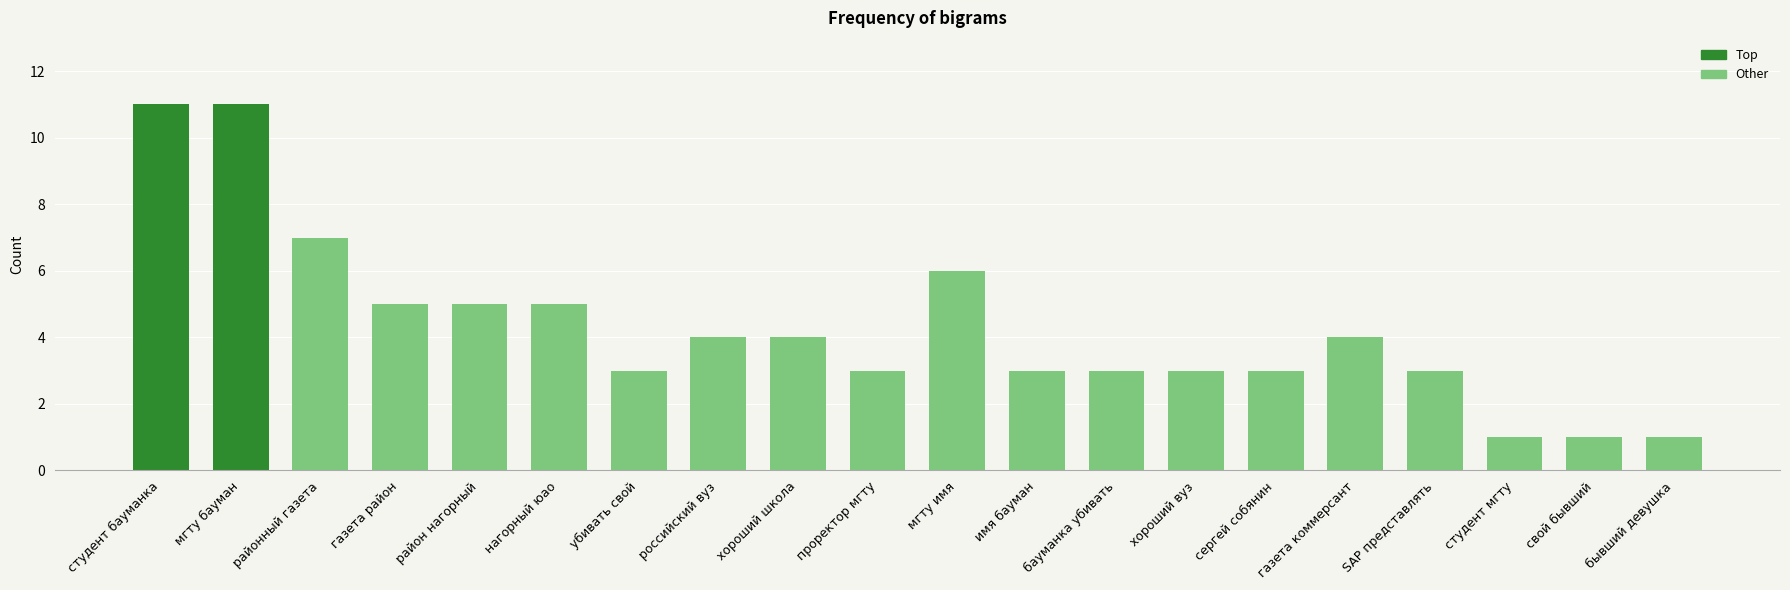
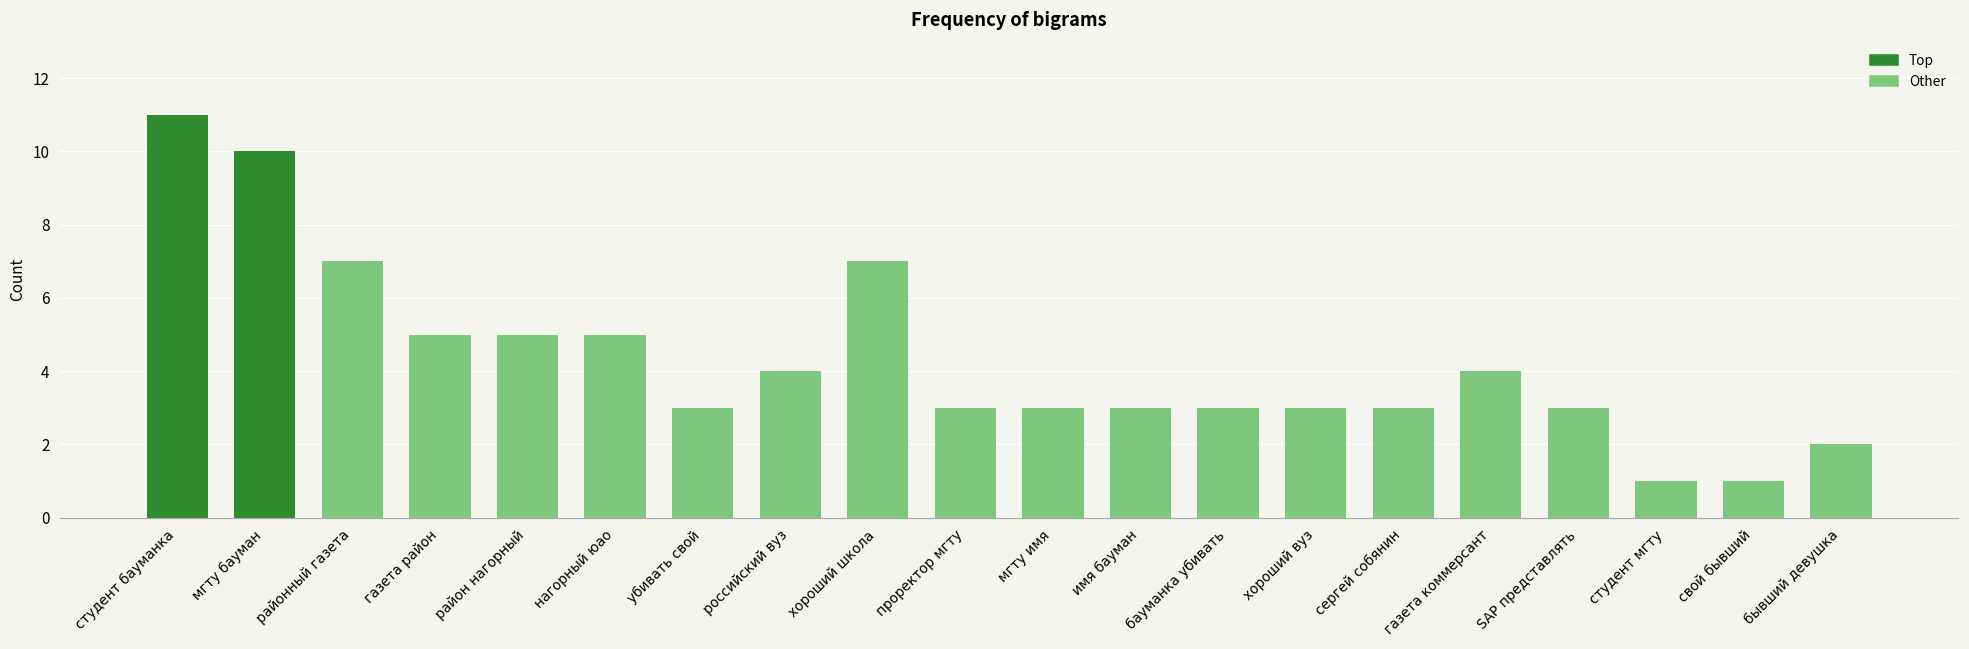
  {
    "студент бауманка": 11,
-   "мгту бауман": 11,
+   "мгту бауман": 10,
    "районный газета": 7,
    "газета район": 5,
    "район нагорный": 5,
    "нагорный юао": 5,
    "убивать свой": 3,
    "российский вуз": 4,
-   "хороший школа": 4,
+   "хороший школа": 7,
    "проректор мгту": 3,
-   "мгту имя": 6,
+   "мгту имя": 3,
    "имя бауман": 3,
    "бауманка убивать": 3,
    "хороший вуз": 3,
    "сергей собянин": 3,
    "газета коммерсант": 4,
    "SAP представлять": 3,
    "студент мгту": 1,
    "свой бывший": 1,
-   "бывший девушка": 1
+   "бывший девушка": 2
  }
